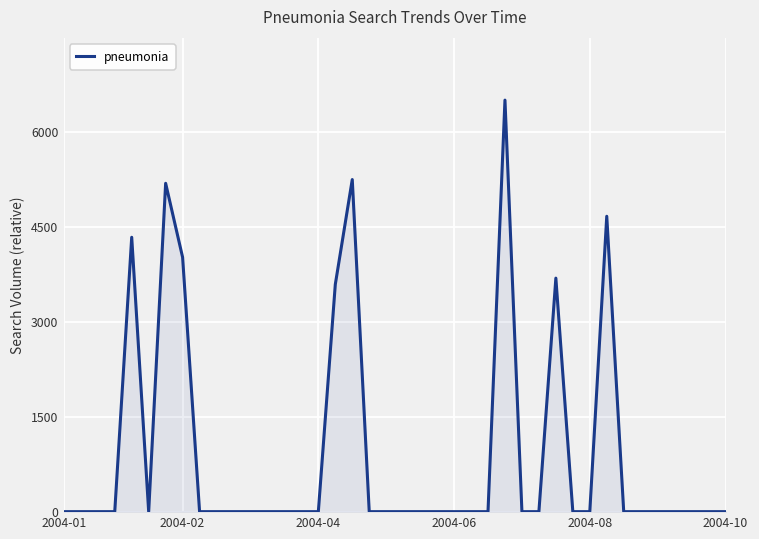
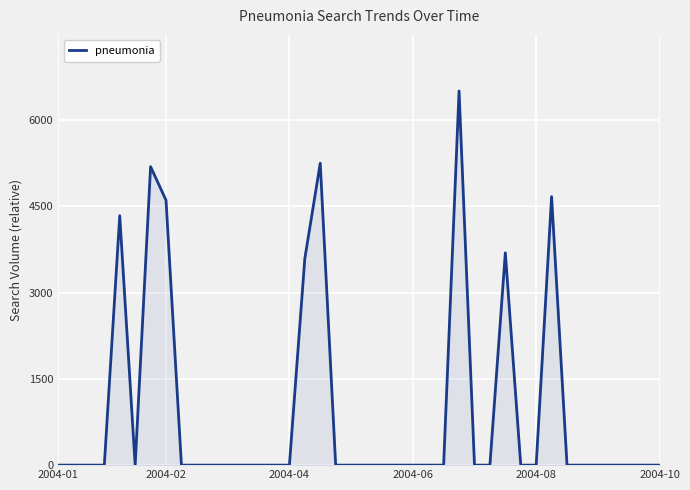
  {
    "2004-01": 0,
-   "2004-02": 4000,
+   "2004-02": 4600,
    "2004-04": 0,
    "2004-06": 0,
    "2004-08": 0,
    "2004-10": 0
  }
